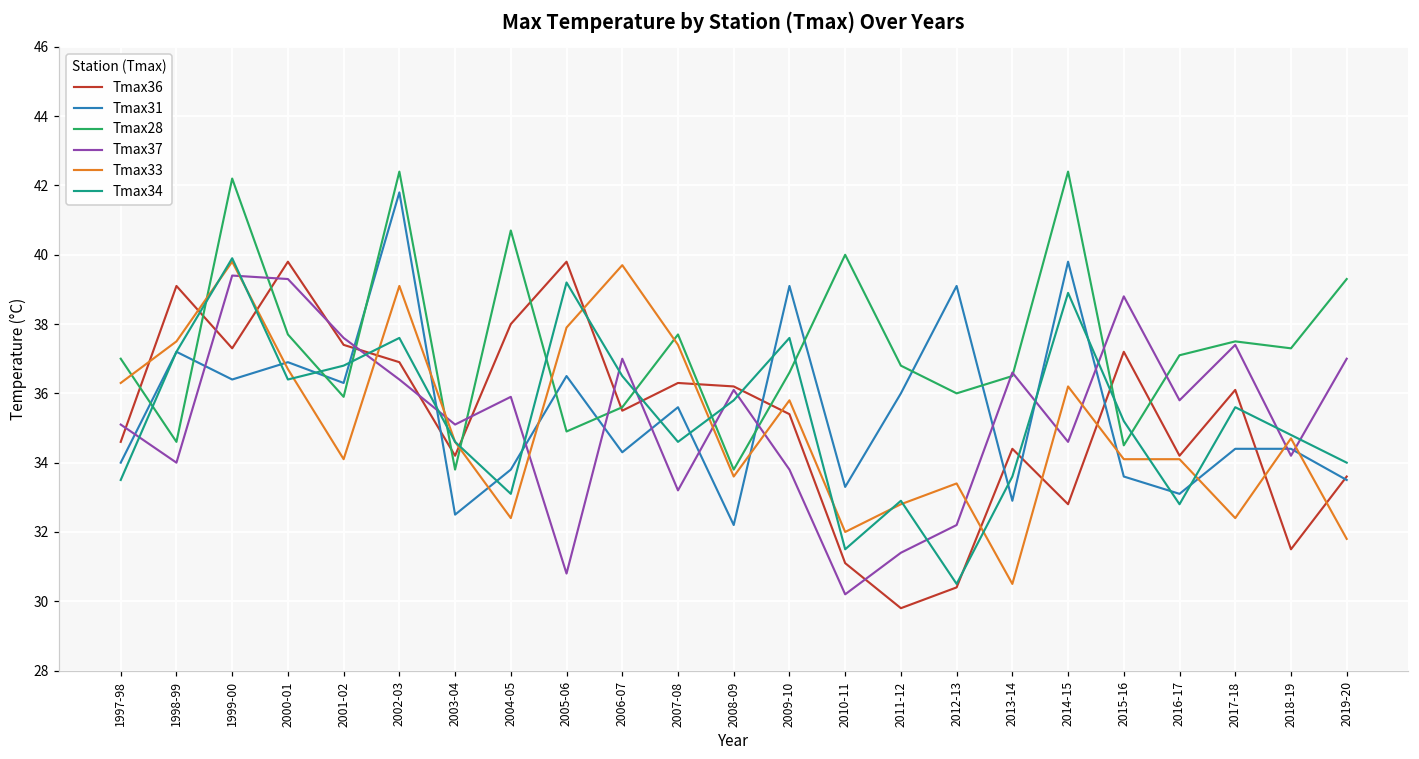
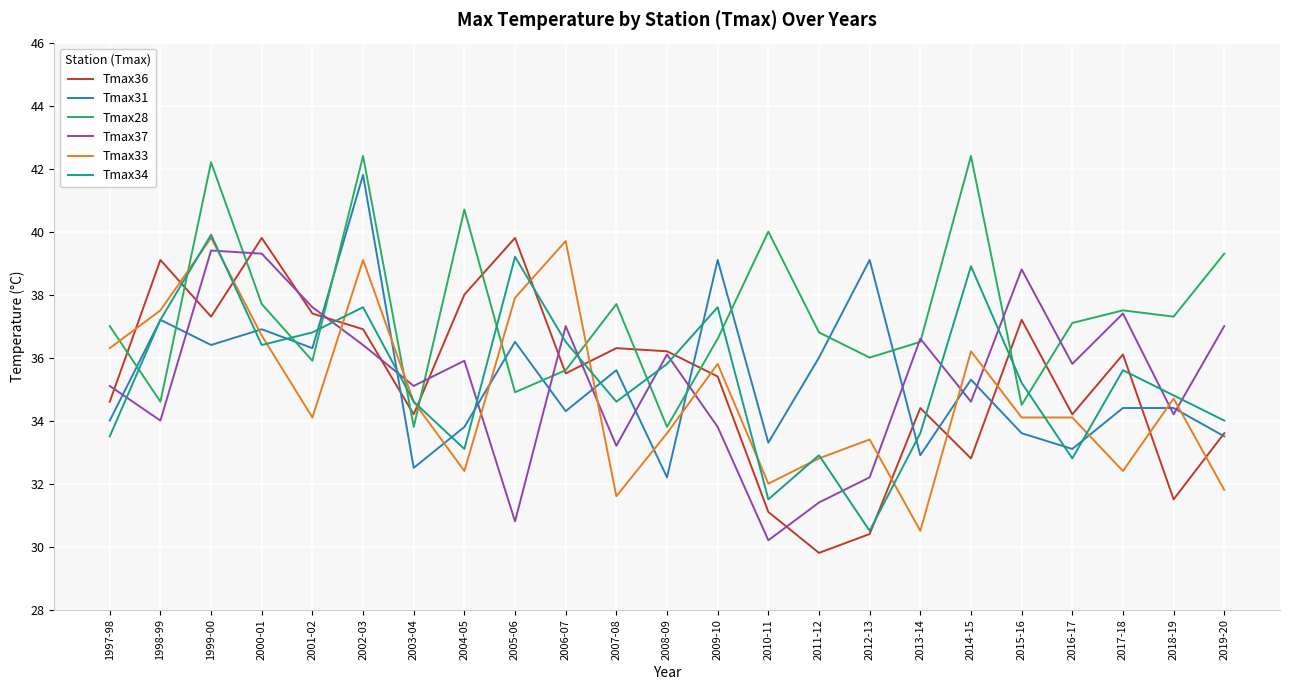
  {
    "Tmax36": {
      "1997-98": 34.6,
      "1998-99": 39.1,
      "1999-00": 37.3,
      "2000-01": 39.8,
      "2001-02": 37.4,
      "2002-03": 36.9,
      "2003-04": 34.2,
      "2004-05": 38.0,
      "2005-06": 39.8,
      "2006-07": 35.5,
      "2007-08": 36.3,
      "2008-09": 36.2,
      "2009-10": 35.4,
      "2010-11": 31.1,
      "2011-12": 29.8,
      "2012-13": 30.4,
      "2013-14": 34.4,
      "2014-15": 32.8,
      "2015-16": 37.2,
      "2016-17": 34.2,
      "2017-18": 36.1,
      "2018-19": 31.5,
      "2019-20": 33.6
    },
    "Tmax31": {
      "1997-98": 34.0,
      "1999-00": 36.4,
      "2000-01": 36.9,
      "2001-02": 36.3,
      "2002-03": 41.8,
      "2003-04": 32.5,
      "2004-05": 33.8,
      "2005-06": 36.5,
      "2006-07": 34.3,
      "2007-08": 35.6,
      "2008-09": 32.2,
      "2009-10": 39.1,
      "2010-11": 33.3,
      "2011-12": 36.0,
      "2012-13": 39.1,
      "2013-14": 32.9,
-     "2014-15": 39.8,
+     "2014-15": 35.3,
      "2015-16": 33.6,
      "2016-17": 33.1,
      "2017-18": 34.4,
      "2018-19": 34.4,
      "2019-20": 33.5
    },
    "Tmax37": {
      "1997-98": 35.1,
      "1998-99": 34.0,
      "1999-00": 39.4,
      "2000-01": 39.3,
      "2001-02": 37.6,
      "2002-03": 36.4,
      "2003-04": 35.1,
      "2004-05": 35.9,
      "2005-06": 30.8,
      "2006-07": 37.0,
      "2007-08": 33.2,
      "2008-09": 36.1,
      "2009-10": 33.8,
      "2010-11": 30.2,
      "2011-12": 31.4,
      "2012-13": 32.2,
      "2013-14": 36.6,
      "2014-15": 34.6,
      "2015-16": 38.8,
      "2016-17": 35.8,
      "2017-18": 37.4,
      "2018-19": 34.2,
      "2019-20": 37.0
    },
    "Tmax33": {
      "1997-98": 36.3,
      "1998-99": 37.5,
      "1999-00": 39.8,
      "2000-01": 36.7,
      "2001-02": 34.1,
      "2002-03": 39.1,
      "2004-05": 32.4,
      "2005-06": 37.9,
      "2006-07": 39.7,
-     "2007-08": 37.4,
+     "2007-08": 31.6,
      "2008-09": 33.6,
      "2009-10": 35.8,
      "2010-11": 32.0,
      "2011-12": 32.8,
      "2012-13": 33.4,
      "2013-14": 30.5,
      "2014-15": 36.2,
      "2015-16": 34.1,
      "2016-17": 34.1,
      "2017-18": 32.4,
      "2018-19": 34.7,
      "2019-20": 31.8
    }
  }
